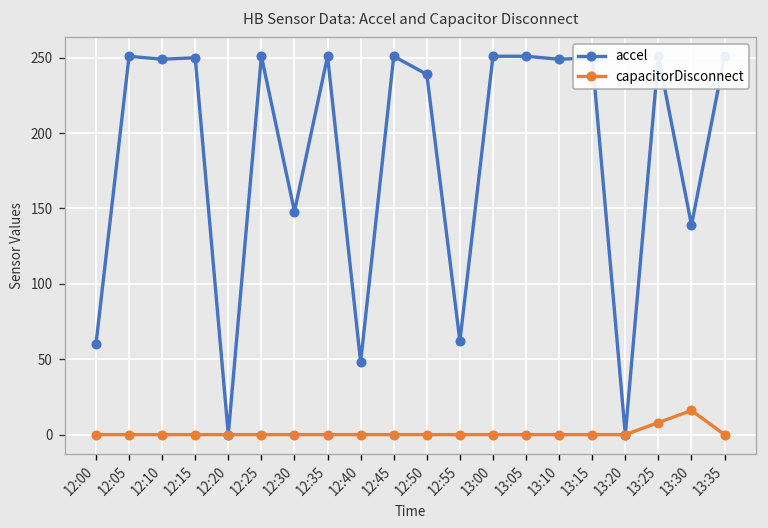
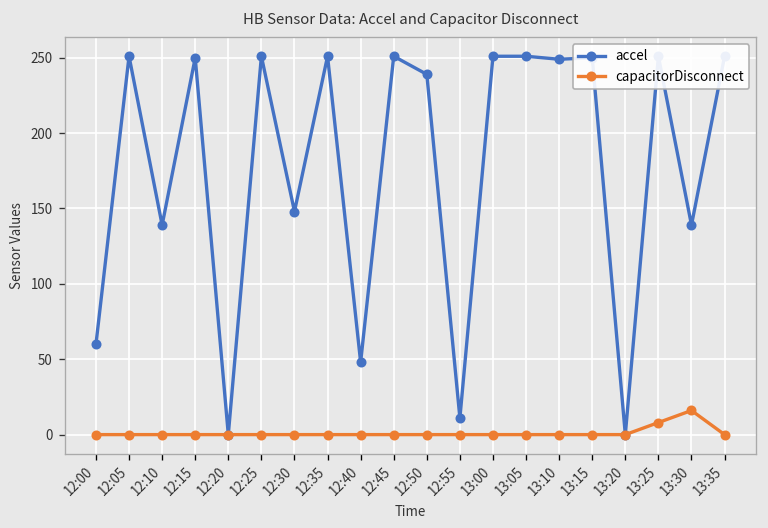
  {
    "accel": {
      "12:00": 60,
      "12:05": 251,
-     "12:10": 249,
+     "12:10": 139,
      "12:15": 250,
      "12:25": 251,
      "12:30": 148,
      "12:35": 251,
      "12:40": 48,
      "12:45": 251,
      "12:50": 239,
-     "12:55": 62,
+     "12:55": 11,
      "13:00": 251,
      "13:05": 251,
      "13:10": 249,
      "13:30": 139
    },
    "capacitorDisconnect": {
      "12:00": 0,
      "12:05": 0,
      "12:10": 0,
      "12:15": 0,
      "12:25": 0,
      "12:30": 0,
      "12:35": 0,
      "12:40": 0,
      "12:45": 0,
      "12:50": 0,
      "12:55": 0,
      "13:00": 0,
      "13:05": 0,
      "13:10": 0,
      "13:15": 0,
      "13:25": 8,
      "13:30": 16,
      "13:35": 0
    }
  }
